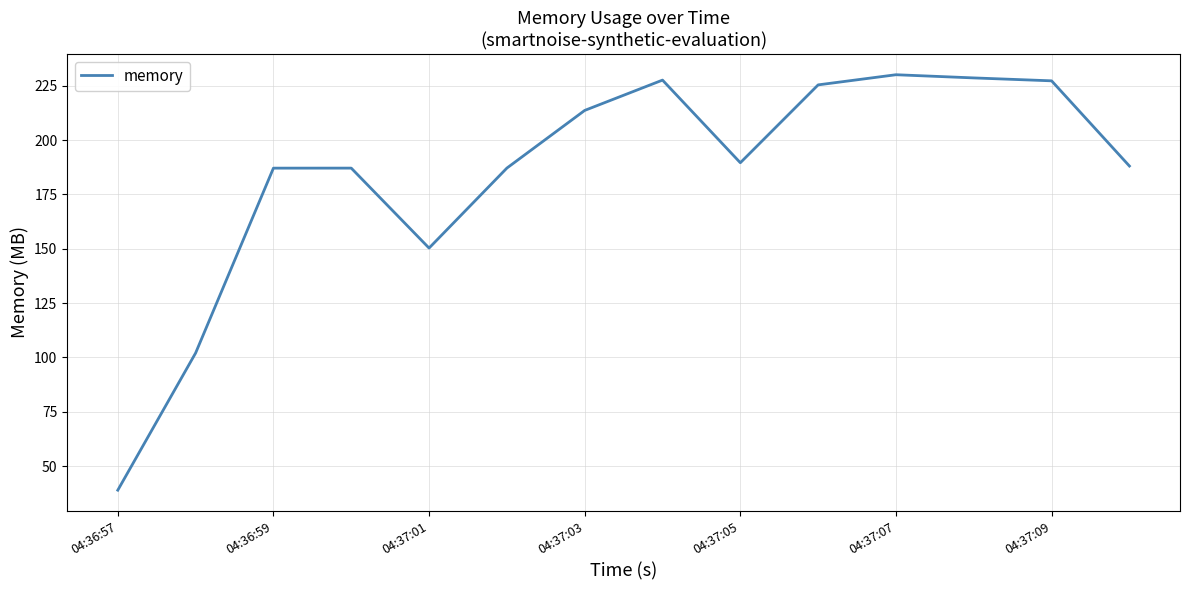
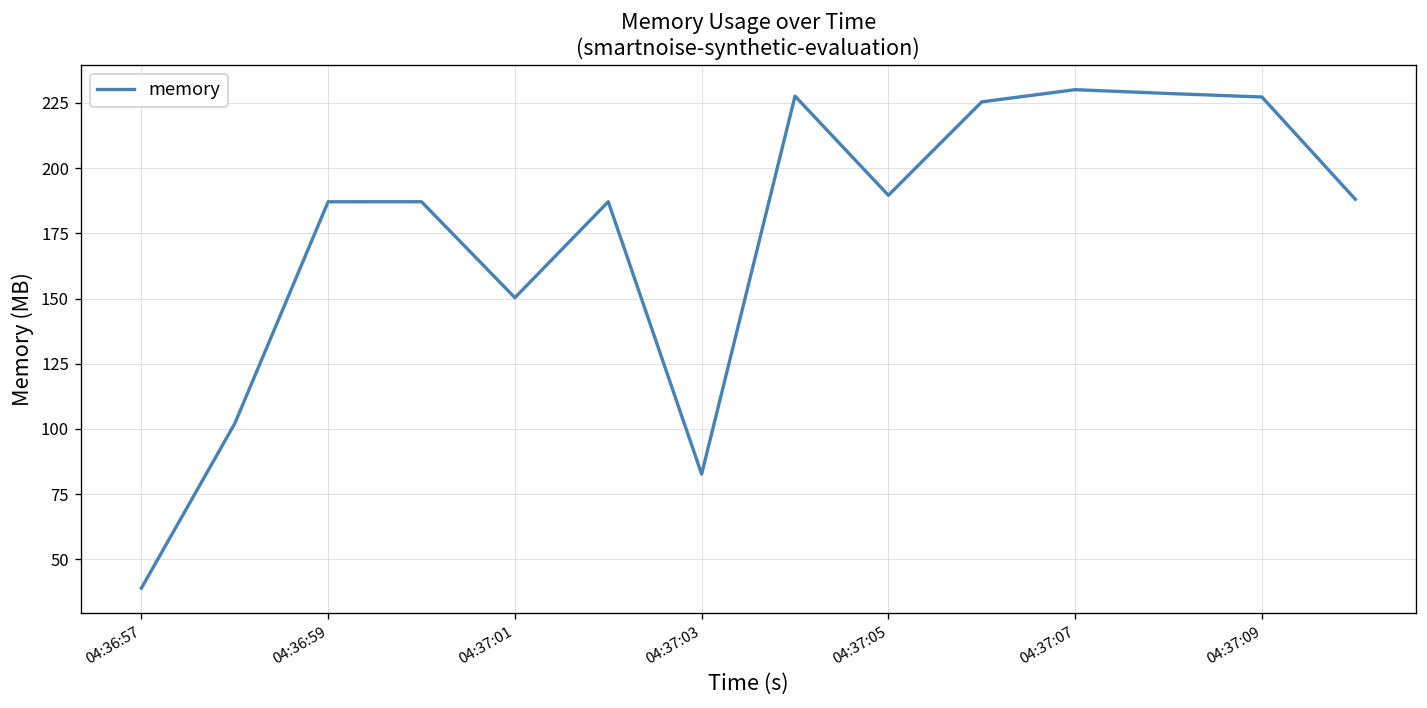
  {
    "04:36:57": 39,
    "04:36:59": 187,
    "04:37:01": 150,
-   "04:37:03": 214,
+   "04:37:03": 83,
    "04:37:05": 190,
    "04:37:07": 230,
    "04:37:09": 227
  }
